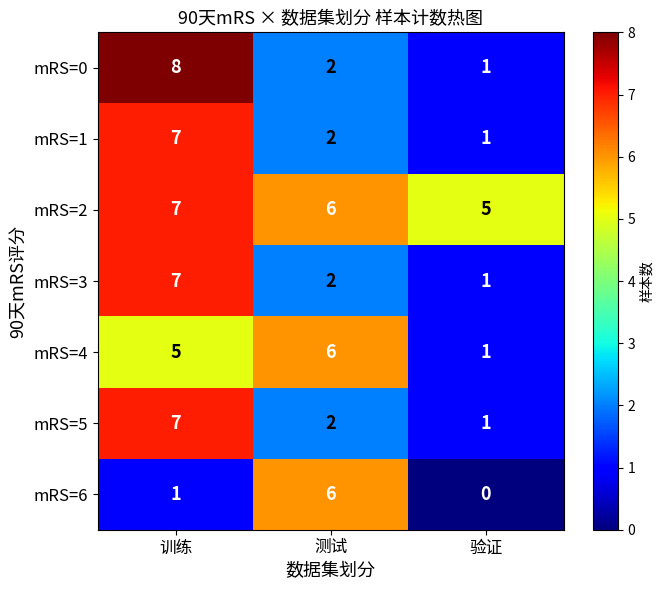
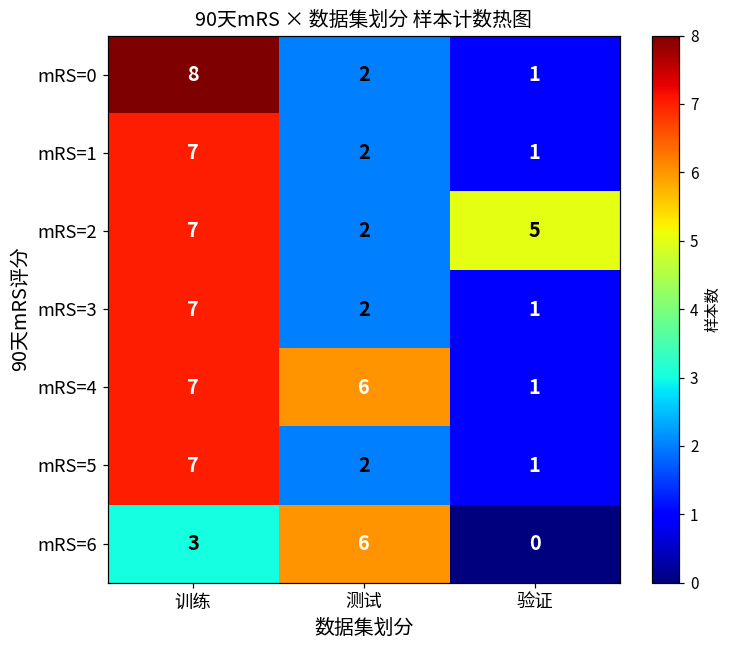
  {
    "mRS=0": {
      "训练": 8,
      "测试": 2,
      "验证": 1
    },
    "mRS=1": {
      "训练": 7,
      "测试": 2,
      "验证": 1
    },
    "mRS=2": {
      "训练": 7,
-     "测试": 6,
+     "测试": 2,
      "验证": 5
    },
    "mRS=3": {
      "训练": 7,
      "测试": 2,
      "验证": 1
    },
    "mRS=4": {
-     "训练": 5,
+     "训练": 7,
      "测试": 6,
      "验证": 1
    },
    "mRS=5": {
      "训练": 7,
      "测试": 2,
      "验证": 1
    },
    "mRS=6": {
-     "训练": 1,
+     "训练": 3,
      "测试": 6,
      "验证": 0
    }
  }
